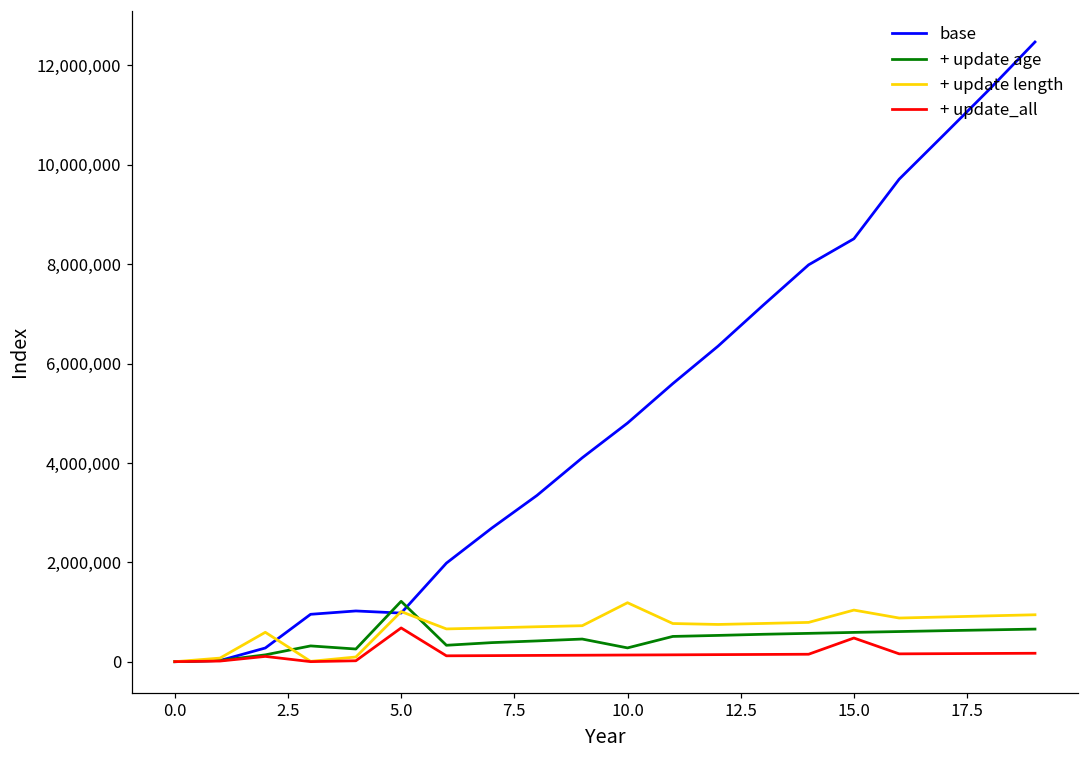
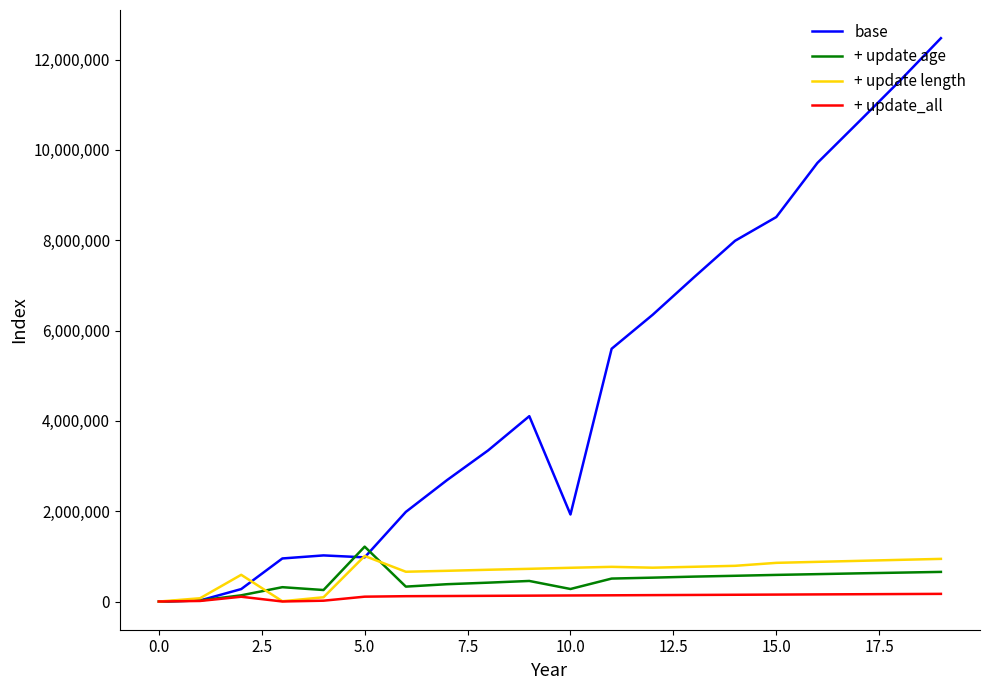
  {
    "base": {
-     "10.0": "4,800,000",
+     "10.0": "1,900,000",
      "15.0": "8,500,000"
    },
    "+ update age": {
      "5.0": "1,200,000",
      "10.0": "300,000",
      "15.0": "600,000"
    },
    "+ update length": {
-     "10.0": "1,200,000",
-     "15.0": "1,000,000"
+     "10.0": "700,000",
+     "15.0": "900,000"
    },
    "+ update_all": {
-     "5.0": "700,000",
+     "5.0": "100,000",
      "10.0": "100,000",
-     "15.0": "500,000"
+     "15.0": "200,000"
    }
  }
